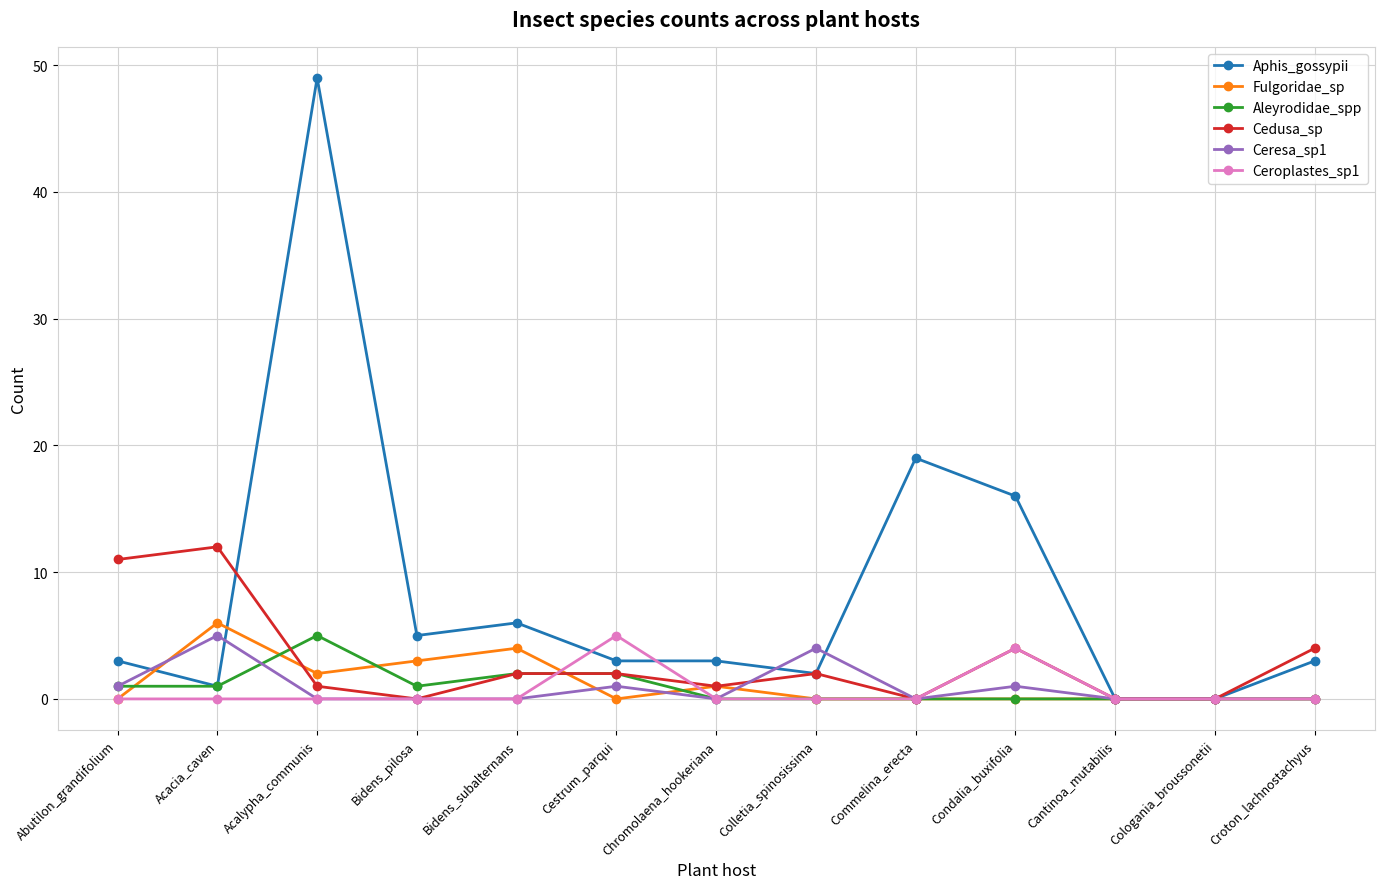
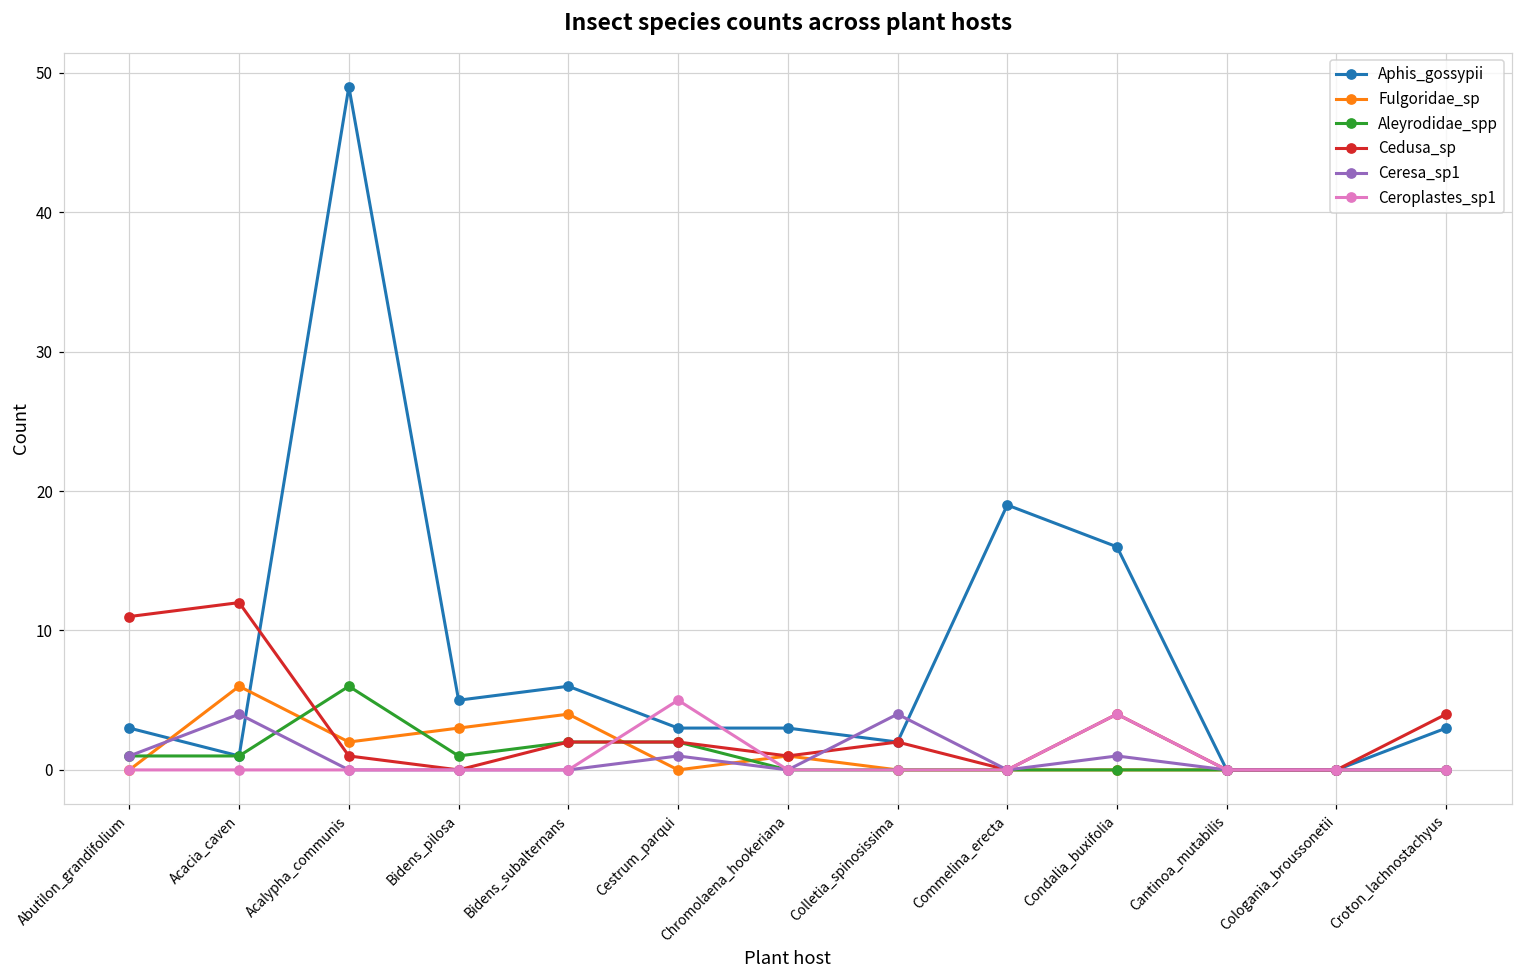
  {
    "Aphis_gossypii": {
      "Abutilon_grandifolium": 3,
      "Acalypha_communis": 49,
      "Bidens_pilosa": 5,
      "Bidens_subalternans": 6,
      "Cestrum_parqui": 3,
      "Chromolaena_hookeriana": 3,
      "Commelina_erecta": 19,
      "Condalia_buxifolia": 16,
      "Croton_lachnostachyus": 3
    },
    "Fulgoridae_sp": {
      "Acacia_caven": 6,
      "Acalypha_communis": 2,
      "Bidens_pilosa": 3,
      "Bidens_subalternans": 4,
      "Cestrum_parqui": 0
    },
    "Aleyrodidae_spp": {
-     "Acalypha_communis": 5,
+     "Acalypha_communis": 6,
      "Bidens_pilosa": 1
    },
    "Cedusa_sp": {
      "Abutilon_grandifolium": 11,
      "Acacia_caven": 12,
      "Acalypha_communis": 1,
      "Croton_lachnostachyus": 4
    },
    "Ceresa_sp1": {
-     "Acacia_caven": 5,
+     "Acacia_caven": 4,
      "Cestrum_parqui": 1,
      "Colletia_spinosissima": 4,
      "Condalia_buxifolia": 1
    },
    "Ceroplastes_sp1": {
      "Acacia_caven": 0,
      "Cestrum_parqui": 5
    }
  }
